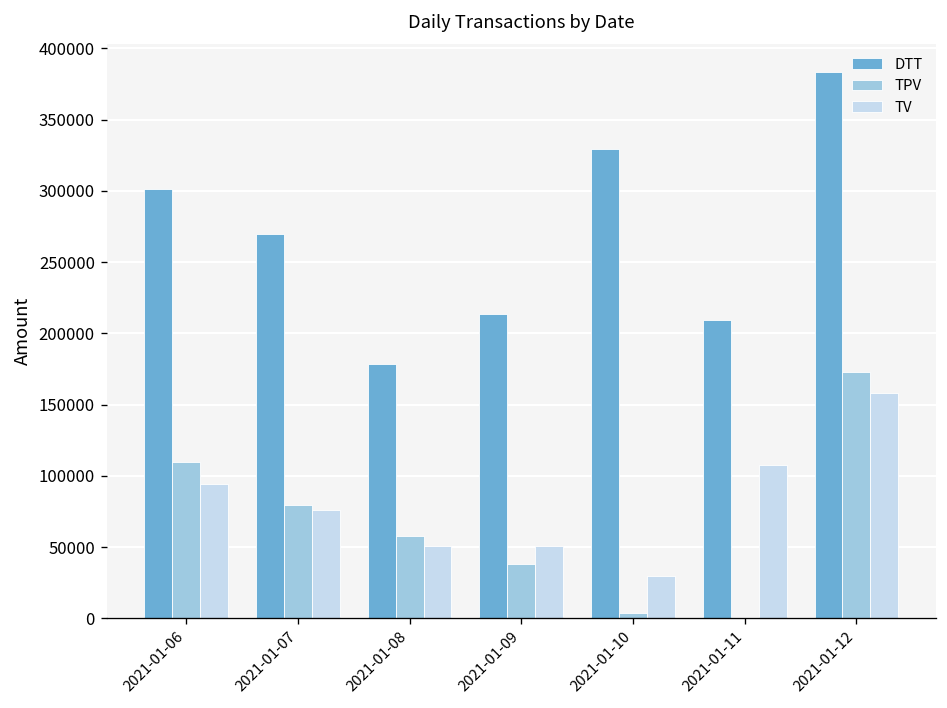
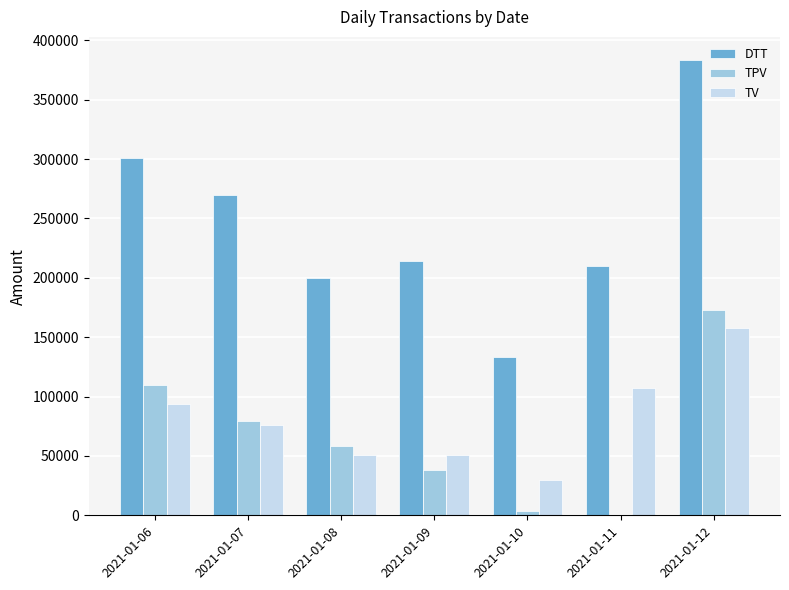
  {
    "DTT": {
      "2021-01-06": 301000,
      "2021-01-07": 270000,
-     "2021-01-08": 179000,
+     "2021-01-08": 200000,
      "2021-01-09": 214000,
-     "2021-01-10": 330000,
+     "2021-01-10": 133000,
      "2021-01-11": 210000,
      "2021-01-12": 384000
    }
  }
